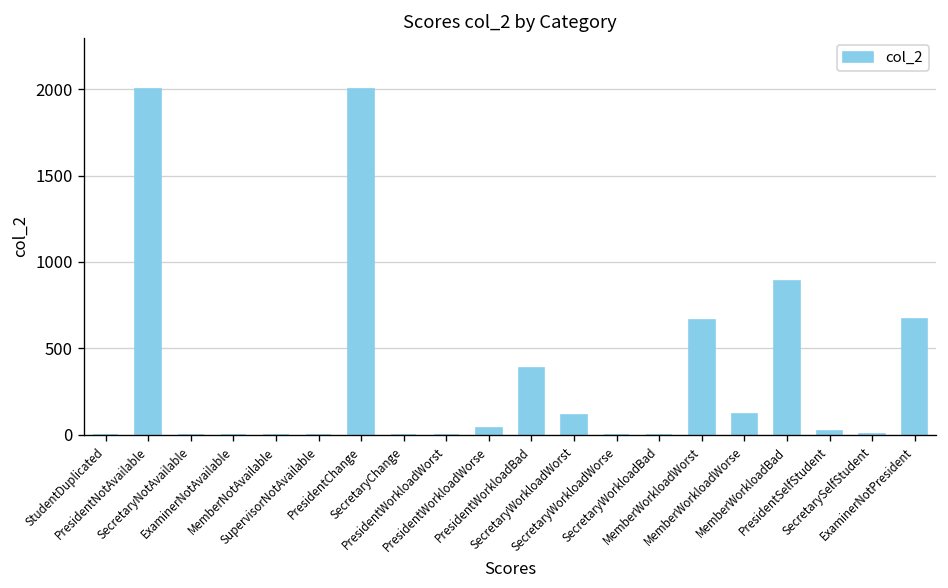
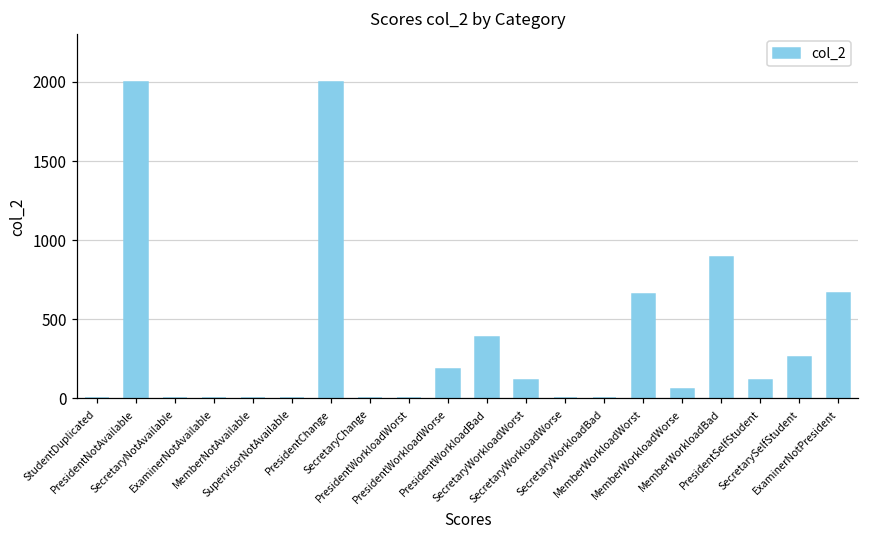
  {
    "StudentDuplicated": 0,
    "PresidentNotAvailable": 2000,
    "SecretaryNotAvailable": 0,
    "ExaminerNotAvailable": 0,
    "MemberNotAvailable": 0,
    "SupervisorNotAvailable": 0,
    "PresidentChange": 2000,
    "SecretaryChange": 0,
    "PresidentWorkloadWorst": 0,
-   "PresidentWorkloadWorse": 40,
+   "PresidentWorkloadWorse": 190,
    "PresidentWorkloadBad": 390,
    "SecretaryWorkloadWorst": 110,
    "SecretaryWorkloadWorse": 0,
    "SecretaryWorkloadBad": 0,
    "MemberWorkloadWorst": 660,
-   "MemberWorkloadWorse": 120,
+   "MemberWorkloadWorse": 60,
    "MemberWorkloadBad": 890,
-   "PresidentSelfStudent": 20,
-   "SecretarySelfStudent": 10,
+   "PresidentSelfStudent": 110,
+   "SecretarySelfStudent": 260,
    "ExaminerNotPresident": 670
  }
